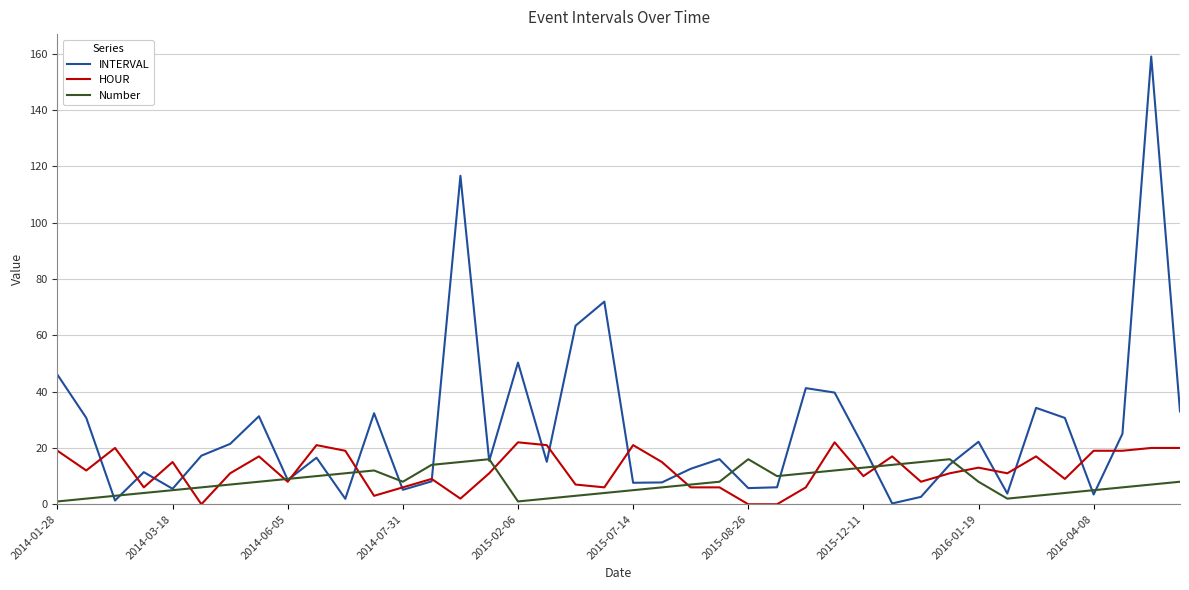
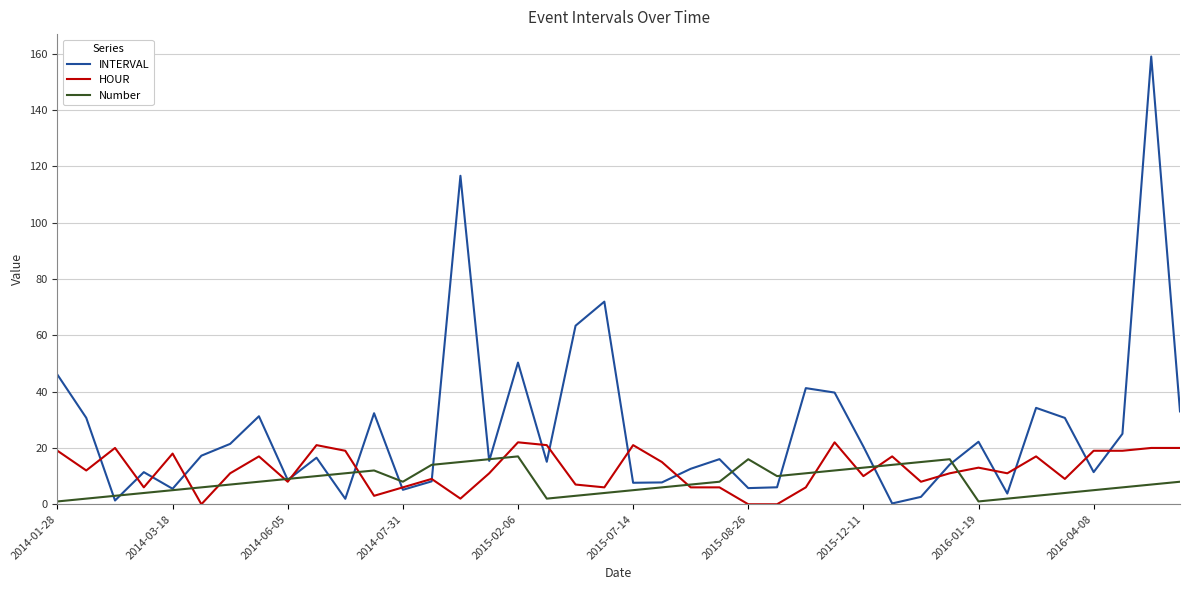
  {
    "INTERVAL": {
      "2014-01-28": 46,
      "2015-02-06": 50,
      "2015-07-14": 8,
      "2015-08-26": 6,
      "2016-01-19": 22,
-     "2016-04-08": 3
+     "2016-04-08": 11
    },
    "HOUR": {
      "2014-01-28": 19,
-     "2014-03-18": 15,
+     "2014-03-18": 18,
      "2015-02-06": 22,
      "2015-07-14": 21,
      "2015-08-26": 0,
      "2016-01-19": 13,
      "2016-04-08": 19
    },
    "Number": {
      "2014-01-28": 1,
      "2014-07-31": 8,
-     "2015-02-06": 1,
+     "2015-02-06": 17,
      "2015-07-14": 5,
      "2015-08-26": 16,
-     "2016-01-19": 8,
+     "2016-01-19": 1,
      "2016-04-08": 5
    }
  }
